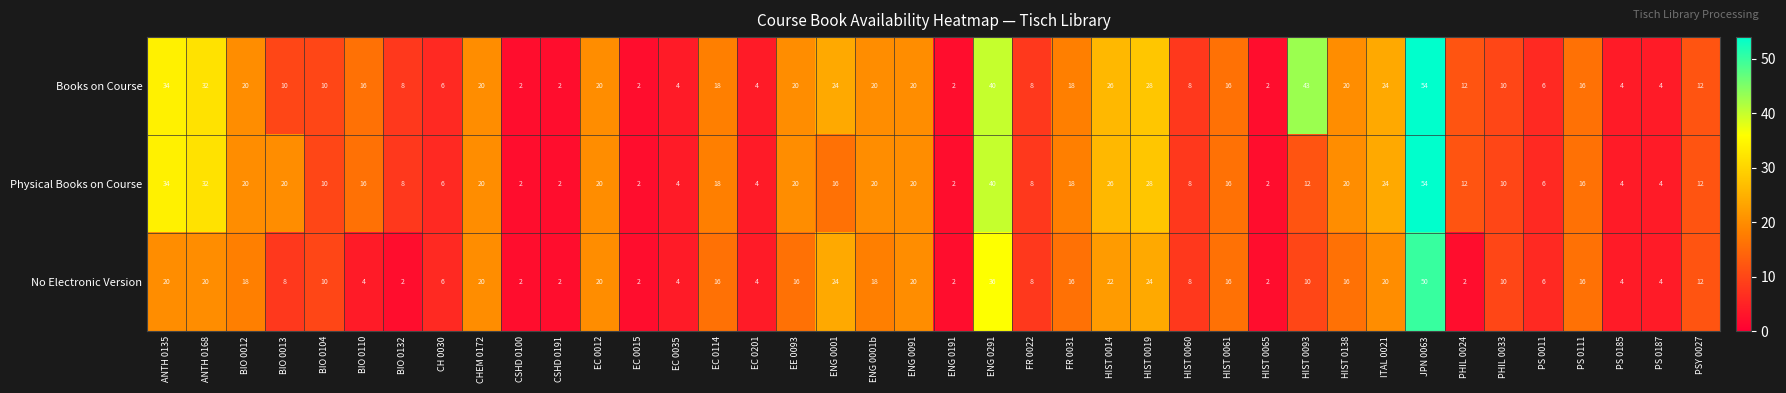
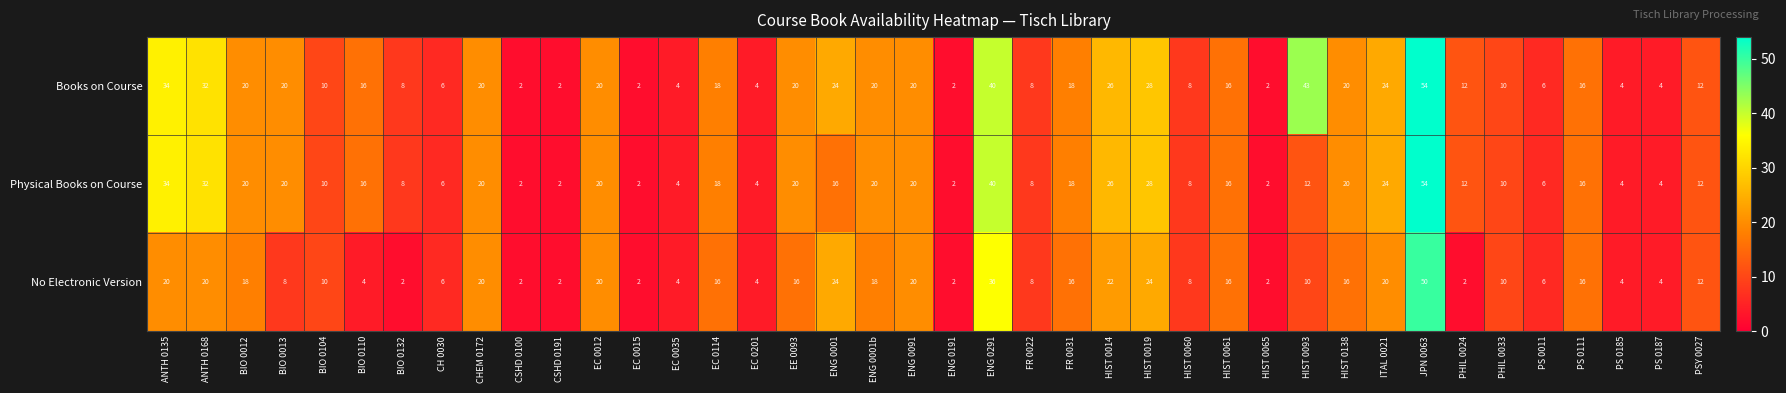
  {
    "Books on Course": {
      "ANTH 0135": 34,
      "ANTH 0168": 32,
      "BIO 0012": 20,
-     "BIO 0013": 10,
+     "BIO 0013": 20,
      "BIO 0104": 10,
      "BIO 0110": 16,
      "BIO 0132": 8,
      "CH 0030": 6,
      "CHEM 0172": 20,
      "CSHD 0100": 2,
      "CSHD 0191": 2,
      "EC 0012": 20,
      "EC 0015": 2,
      "EC 0035": 4,
      "EC 0114": 18,
      "EC 0201": 4,
      "EE 0093": 20,
      "ENG 0001": 24,
      "ENG 0001b": 20,
      "ENG 0091": 20,
      "ENG 0191": 2,
      "ENG 0291": 40,
      "FR 0022": 8,
      "FR 0031": 18,
      "HIST 0014": 26,
      "HIST 0019": 28,
      "HIST 0060": 8,
      "HIST 0061": 16,
      "HIST 0065": 2,
      "HIST 0093": 43,
      "HIST 0138": 20,
      "ITAL 0021": 24,
      "JPN 0063": 54,
      "PHIL 0024": 12,
      "PHIL 0033": 10,
      "PS 0011": 6,
      "PS 0111": 16,
      "PS 0185": 4,
      "PS 0187": 4,
      "PSY 0027": 12
    },
    "Physical Books on Course": {
      "ANTH 0135": 34,
      "ANTH 0168": 32,
      "BIO 0012": 20,
      "BIO 0013": 20,
      "BIO 0104": 10,
      "BIO 0110": 16,
      "BIO 0132": 8,
      "CH 0030": 6,
      "CHEM 0172": 20,
      "CSHD 0100": 2,
      "CSHD 0191": 2,
      "EC 0012": 20,
      "EC 0015": 2,
      "EC 0035": 4,
      "EC 0114": 18,
      "EC 0201": 4,
      "EE 0093": 20,
      "ENG 0001": 16,
      "ENG 0001b": 20,
      "ENG 0091": 20,
      "ENG 0191": 2,
      "ENG 0291": 40,
      "FR 0022": 8,
      "FR 0031": 18,
      "HIST 0014": 26,
      "HIST 0019": 28,
      "HIST 0060": 8,
      "HIST 0061": 16,
      "HIST 0065": 2,
      "HIST 0093": 12,
      "HIST 0138": 20,
      "ITAL 0021": 24,
      "JPN 0063": 54,
      "PHIL 0024": 12,
      "PHIL 0033": 10,
      "PS 0011": 6,
      "PS 0111": 16,
      "PS 0185": 4,
      "PS 0187": 4,
      "PSY 0027": 12
    },
    "No Electronic Version": {
      "ANTH 0135": 20,
      "ANTH 0168": 20,
      "BIO 0012": 18,
      "BIO 0013": 8,
      "BIO 0104": 10,
      "BIO 0110": 4,
      "BIO 0132": 2,
      "CH 0030": 6,
      "CHEM 0172": 20,
      "CSHD 0100": 2,
      "CSHD 0191": 2,
      "EC 0012": 20,
      "EC 0015": 2,
      "EC 0035": 4,
      "EC 0114": 16,
      "EC 0201": 4,
      "EE 0093": 16,
      "ENG 0001": 24,
      "ENG 0001b": 18,
      "ENG 0091": 20,
      "ENG 0191": 2,
      "ENG 0291": 36,
      "FR 0022": 8,
      "FR 0031": 16,
      "HIST 0014": 22,
      "HIST 0019": 24,
      "HIST 0060": 8,
      "HIST 0061": 16,
      "HIST 0065": 2,
      "HIST 0093": 10,
      "HIST 0138": 16,
      "ITAL 0021": 20,
      "JPN 0063": 50,
      "PHIL 0024": 2,
      "PHIL 0033": 10,
      "PS 0011": 6,
      "PS 0111": 16,
      "PS 0185": 4,
      "PS 0187": 4,
      "PSY 0027": 12
    }
  }
